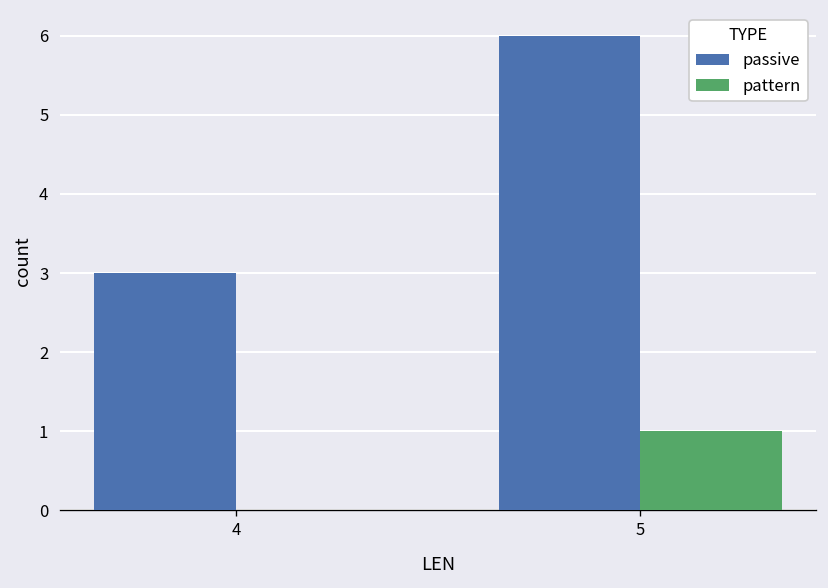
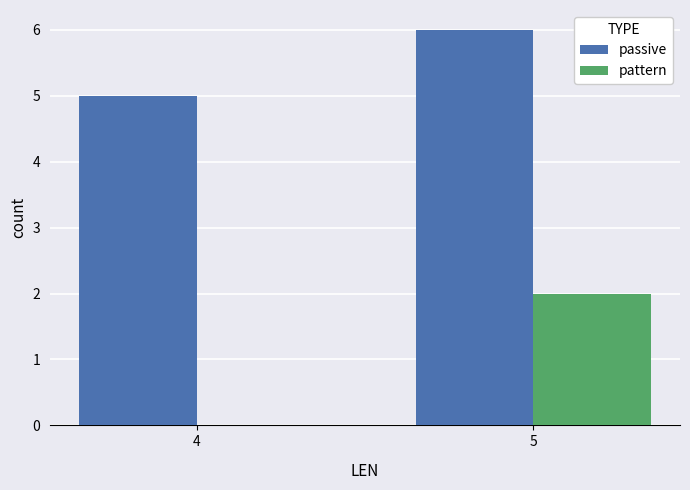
  {
    "passive": {
-     "4": 3,
+     "4": 5,
      "5": 6
    },
    "pattern": {
      "4": 0,
-     "5": 1
+     "5": 2
    }
  }
